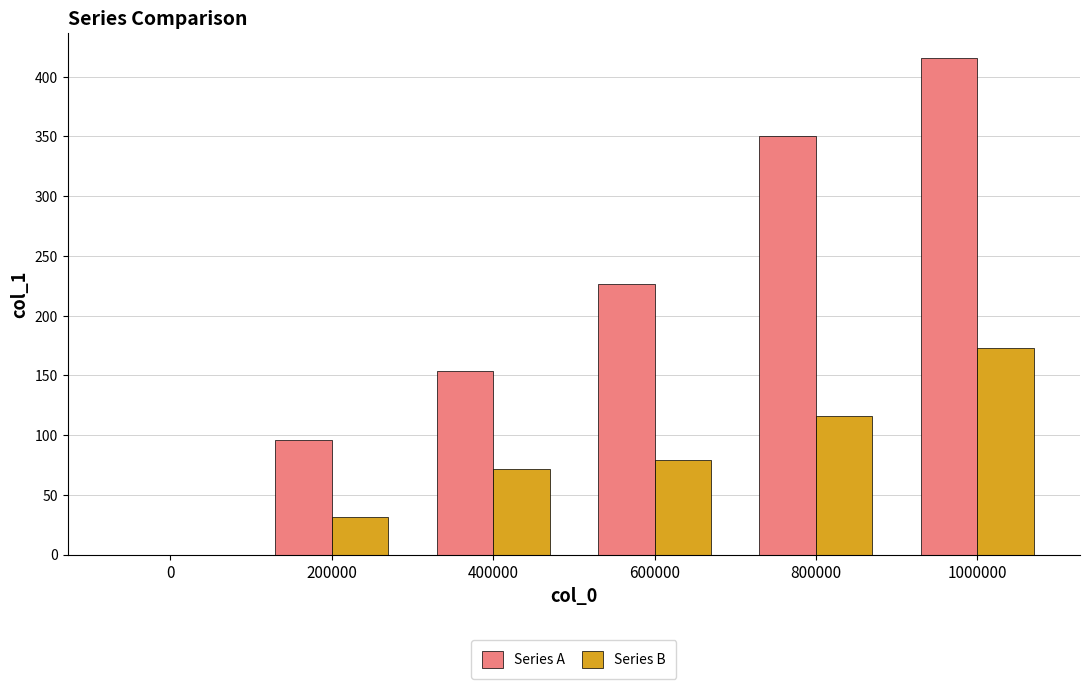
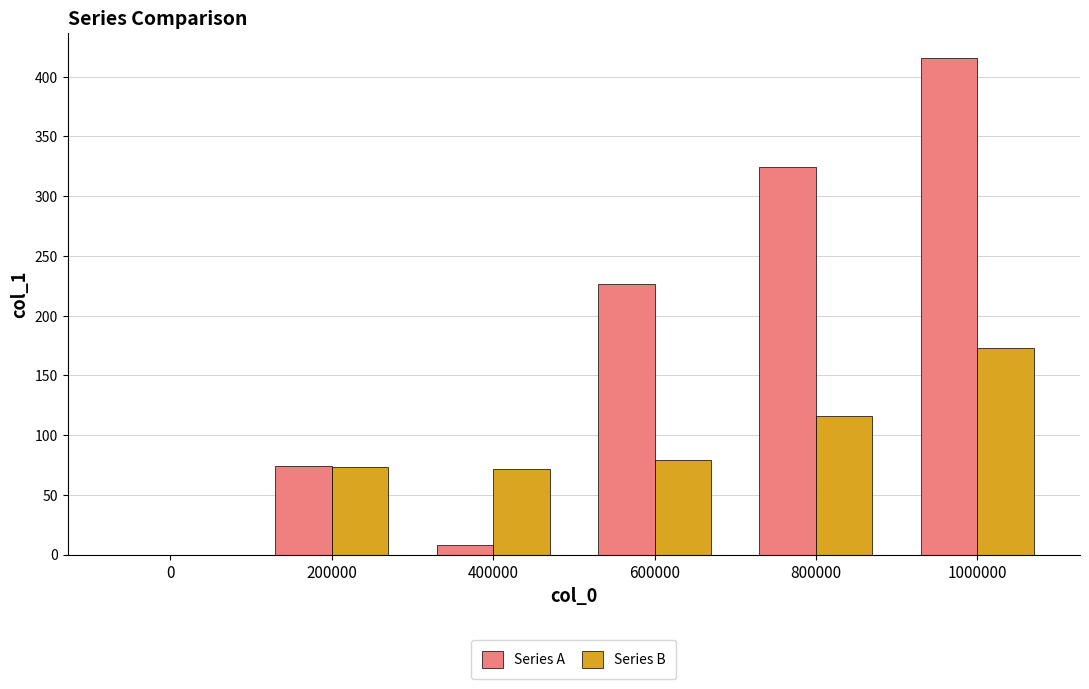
  {
    "Series A": {
-     "200000": 96,
-     "400000": 154,
+     "200000": 75,
+     "400000": 8,
      "600000": 226,
-     "800000": 350,
+     "800000": 324,
      "1000000": 416
    },
    "Series B": {
-     "200000": 31,
+     "200000": 74,
      "400000": 72,
      "600000": 79,
      "800000": 116,
      "1000000": 173
    }
  }
